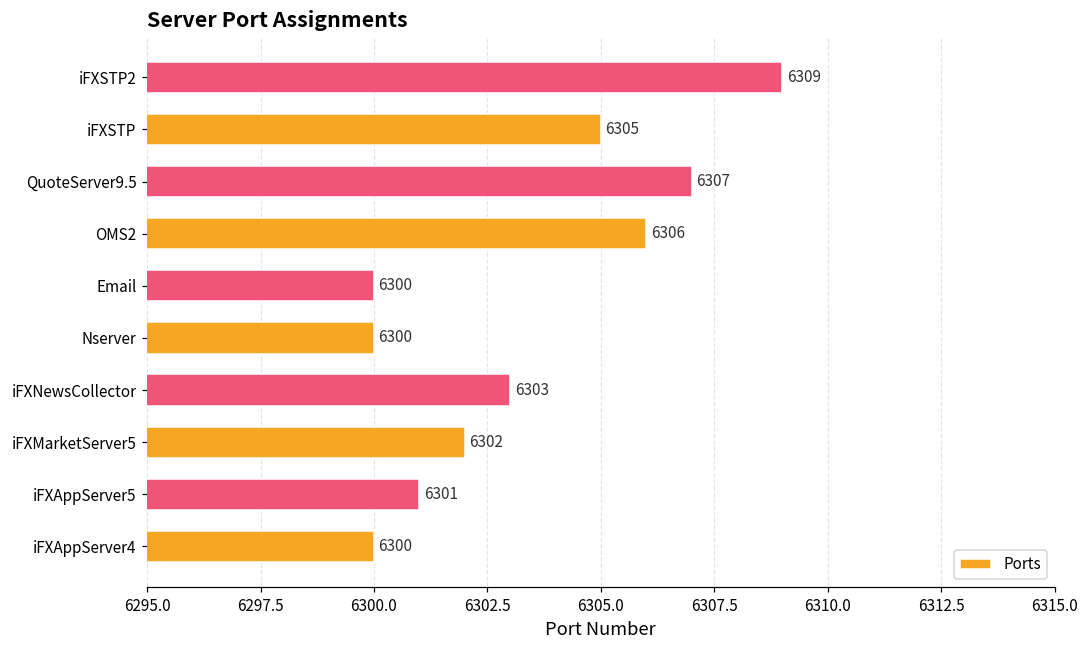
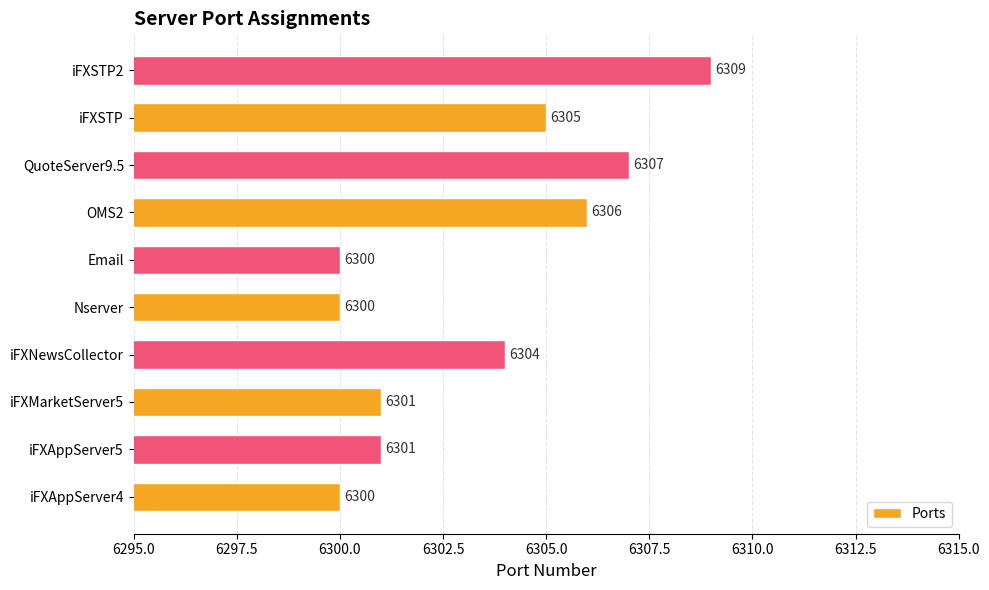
  {
    "iFXSTP2": 6309,
    "iFXSTP": 6305,
    "QuoteServer9.5": 6307,
    "OMS2": 6306,
    "Email": 6300,
    "Nserver": 6300,
-   "iFXNewsCollector": 6303,
-   "iFXMarketServer5": 6302,
+   "iFXNewsCollector": 6304,
+   "iFXMarketServer5": 6301,
    "iFXAppServer5": 6301,
    "iFXAppServer4": 6300
  }
